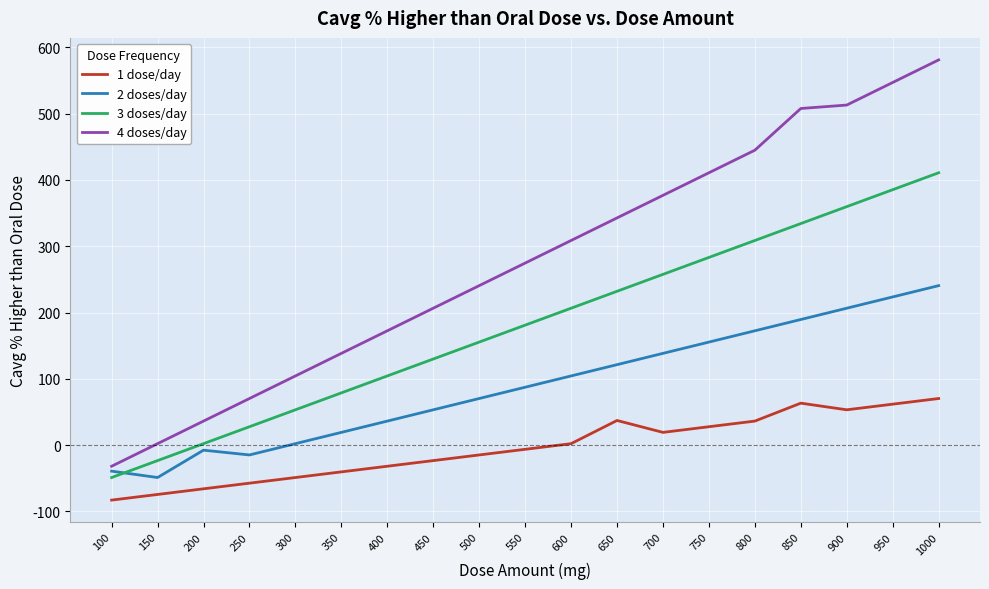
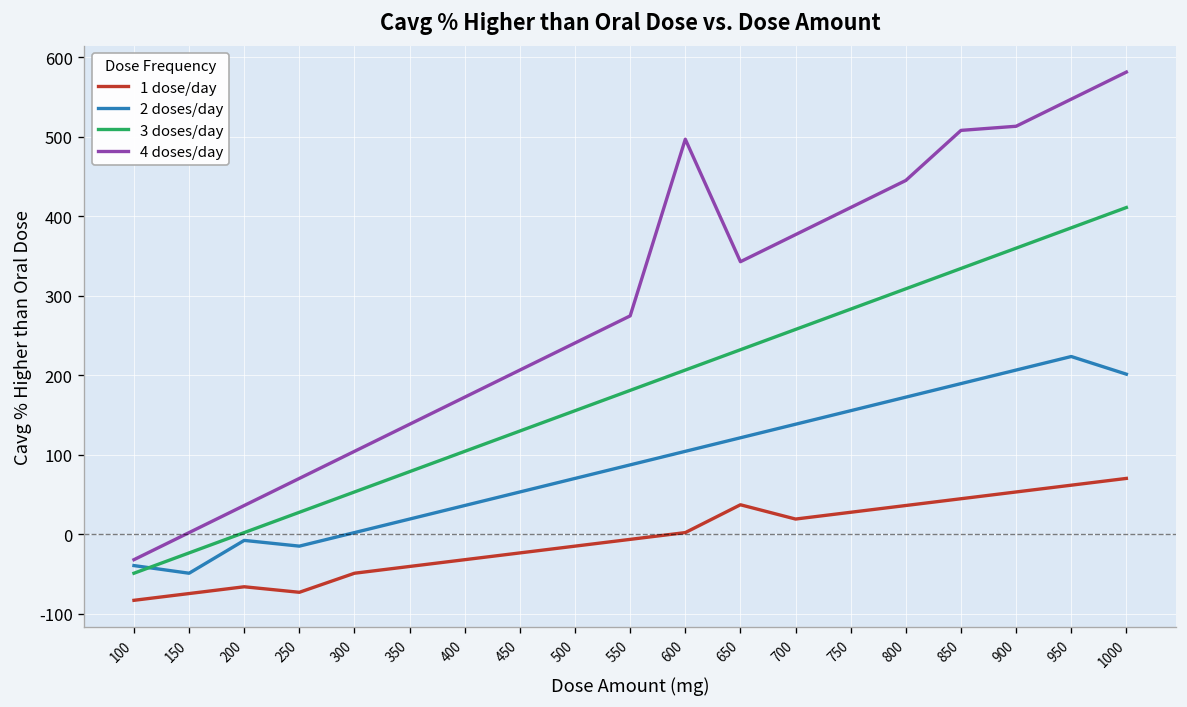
  {
    "1 dose/day": {
      "100": -80,
      "150": -70,
      "200": -70,
-     "250": -60,
+     "250": -70,
      "300": -50,
      "350": -40,
      "400": -30,
      "450": -20,
      "500": -10,
      "550": -10,
      "600": 0,
      "650": 40,
      "700": 20,
      "750": 30,
      "800": 40,
-     "850": 60,
+     "850": 40,
      "900": 50,
      "950": 60,
      "1000": 70
    },
    "2 doses/day": {
      "100": -40,
      "150": -50,
      "200": -10,
      "250": -10,
      "300": 0,
      "350": 20,
      "400": 40,
      "450": 50,
      "500": 70,
      "550": 90,
      "600": 100,
      "650": 120,
      "700": 140,
      "750": 160,
      "800": 170,
      "850": 190,
      "900": 210,
      "950": 220,
-     "1000": 240
+     "1000": 200
    },
    "3 doses/day": {
      "100": -50,
      "150": -20,
      "200": 0,
      "250": 30,
      "300": 50,
      "350": 80,
      "400": 100,
      "450": 130,
      "500": 160,
      "550": 180,
      "600": 210,
      "650": 230,
      "700": 260,
      "750": 280,
      "800": 310,
      "850": 330,
      "900": 360,
      "950": 390,
      "1000": 410
    },
    "4 doses/day": {
      "100": -30,
      "150": 0,
      "200": 40,
      "250": 70,
      "300": 100,
      "350": 140,
      "400": 170,
      "450": 210,
      "500": 240,
      "550": 270,
-     "600": 310,
+     "600": 500,
      "650": 340,
      "700": 380,
      "750": 410,
      "800": 440,
      "850": 510,
      "900": 510,
      "950": 550,
      "1000": 580
    }
  }
